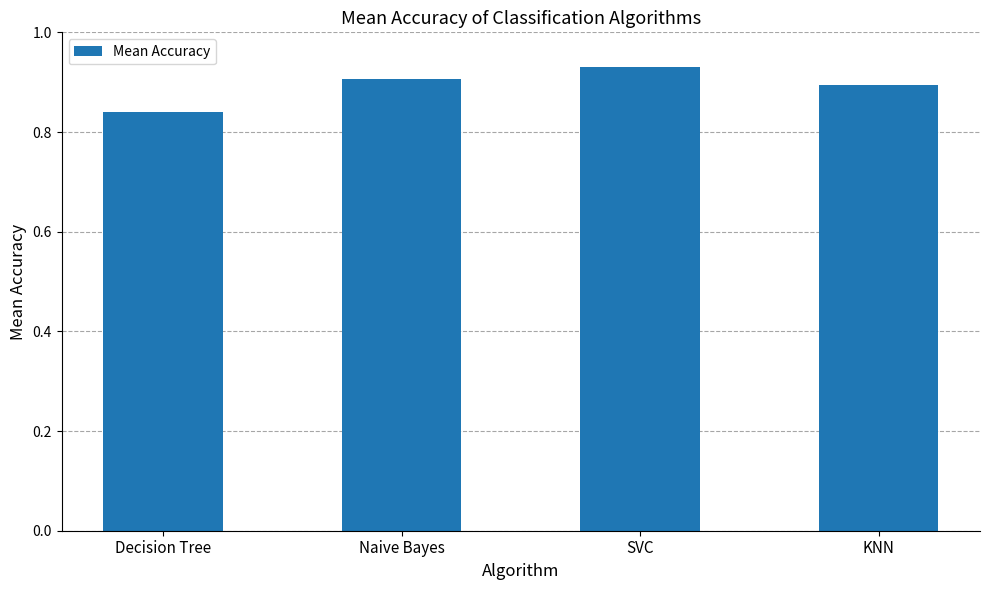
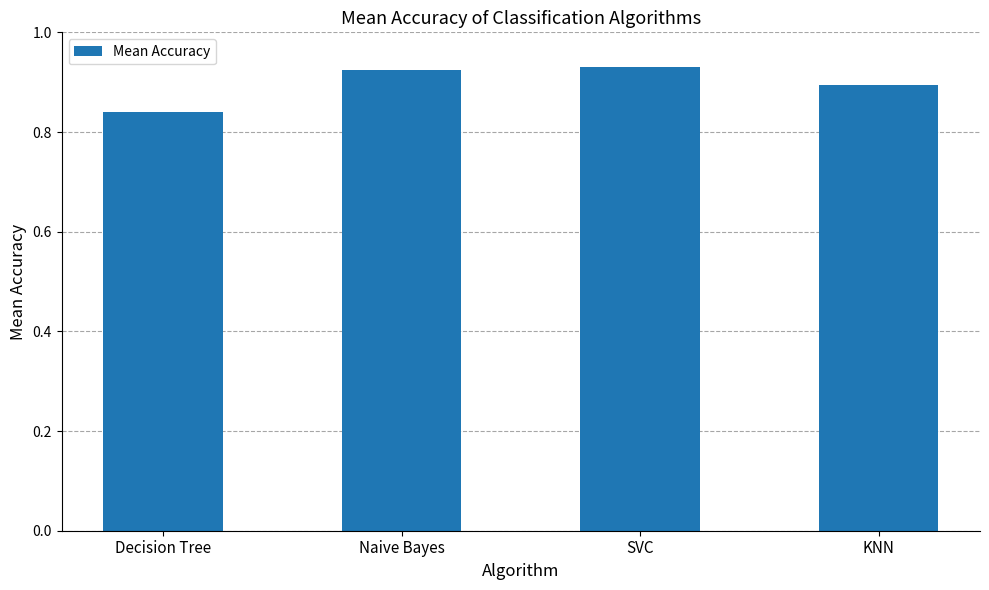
  {
    "Decision Tree": 0.84,
-   "Naive Bayes": 0.91,
+   "Naive Bayes": 0.92,
    "SVC": 0.93,
    "KNN": 0.90
  }
